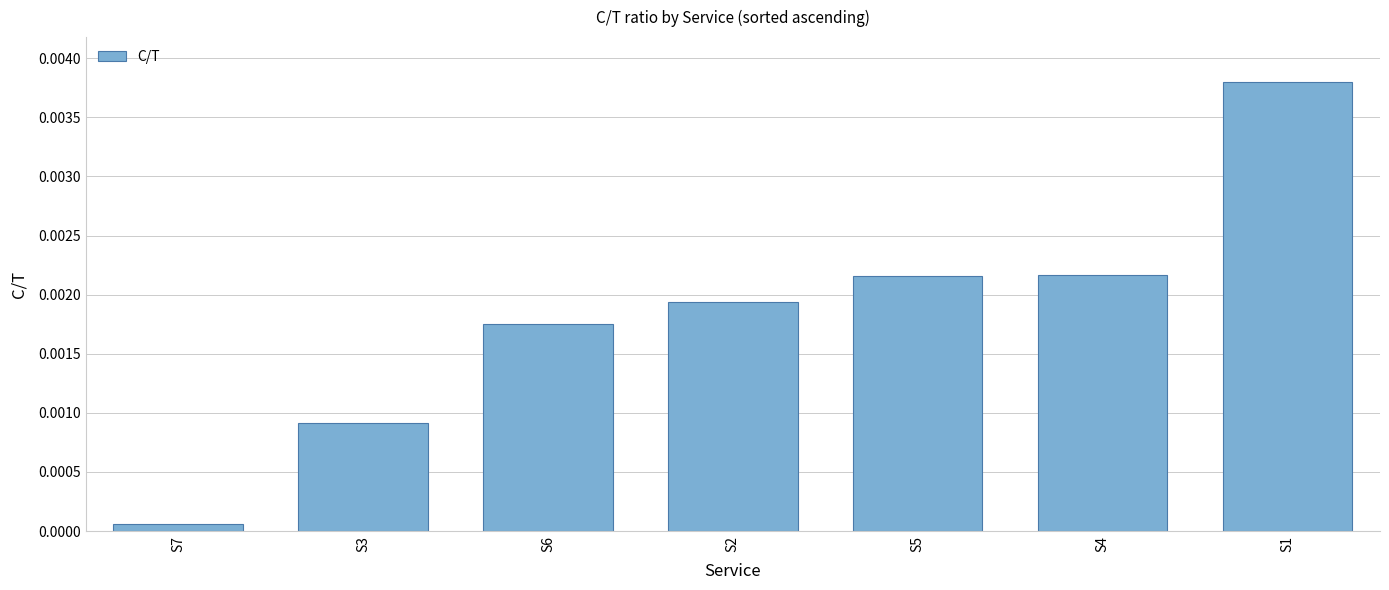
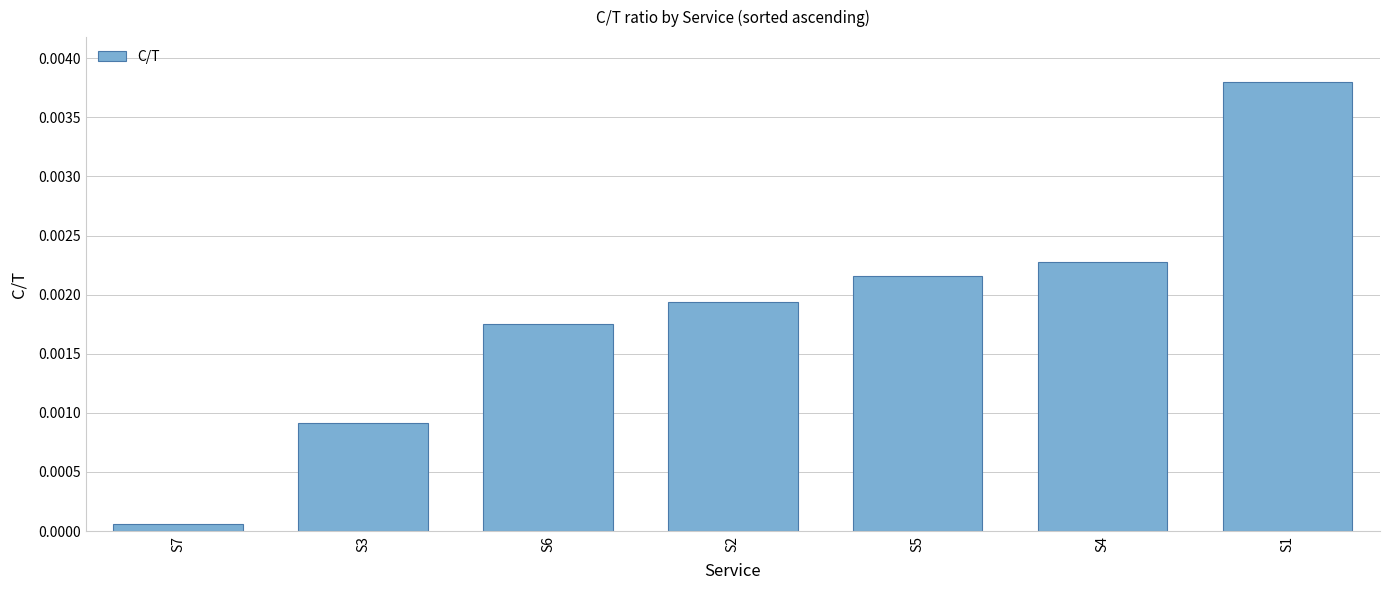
  {
    "S7": 0.00006,
    "S3": 0.00092,
    "S6": 0.00175,
    "S2": 0.00194,
    "S5": 0.00216,
-   "S4": 0.00217,
+   "S4": 0.00228,
    "S1": 0.00380
  }
